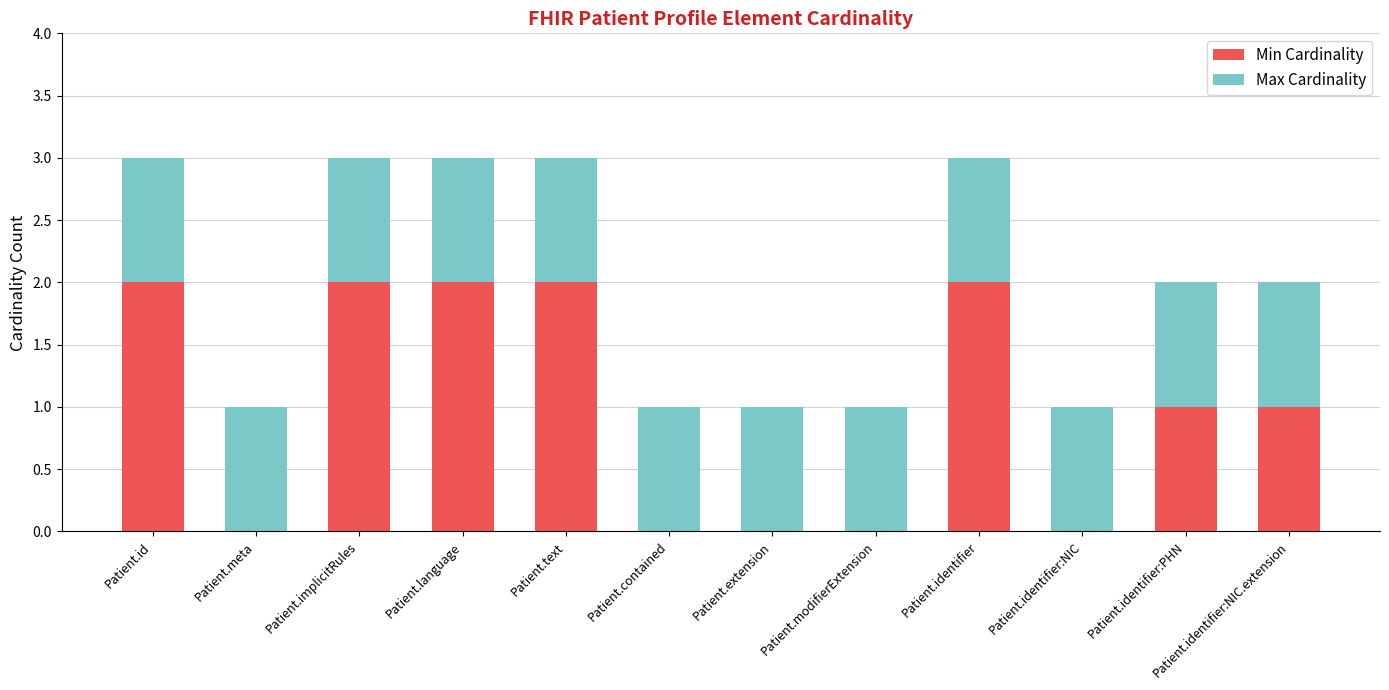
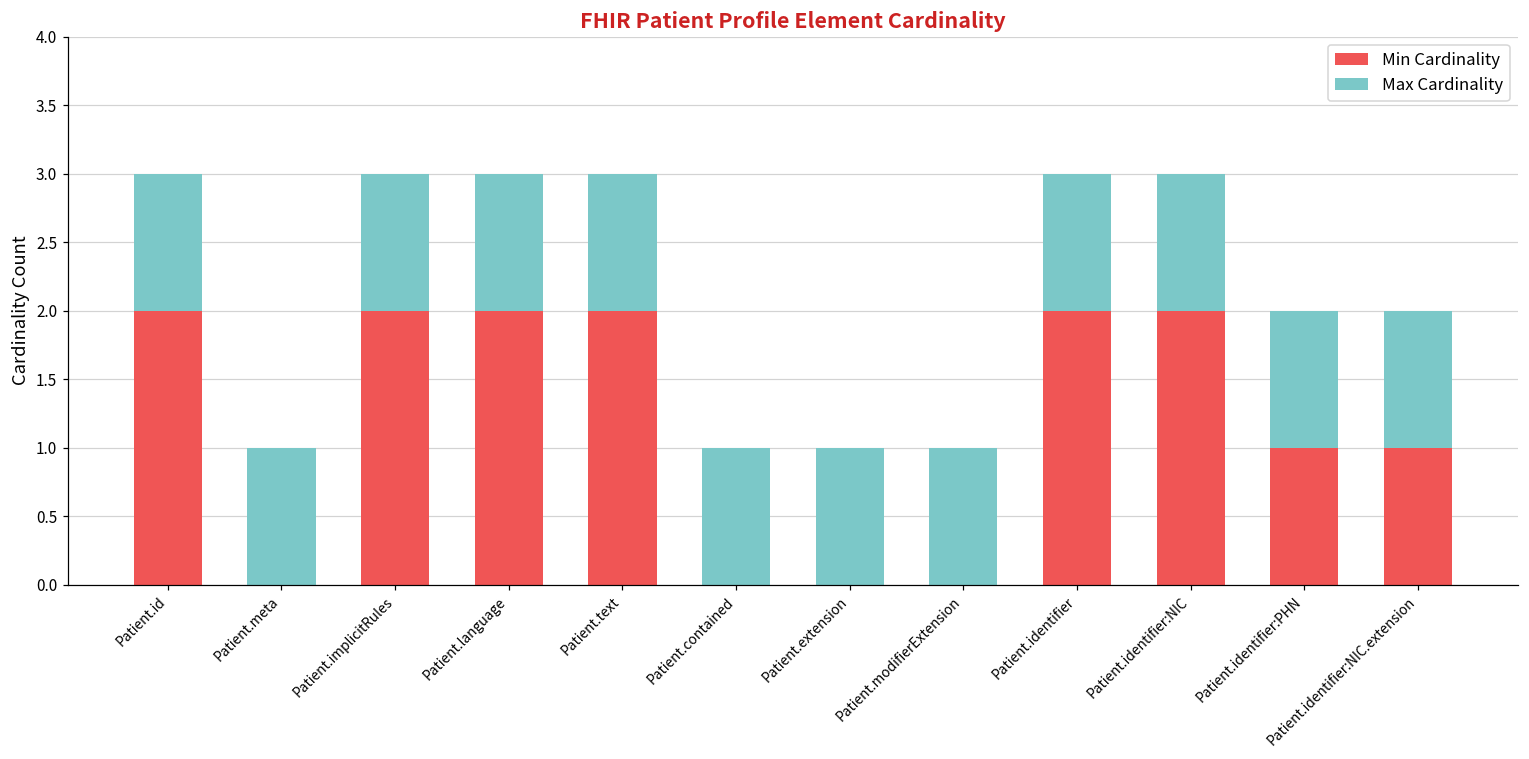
  {
    "Min Cardinality": {
      "Patient.id": 2,
      "Patient.meta": 0,
      "Patient.implicitRules": 2,
      "Patient.language": 2,
      "Patient.text": 2,
      "Patient.contained": 0,
      "Patient.extension": 0,
      "Patient.modifierExtension": 0,
      "Patient.identifier": 2,
-     "Patient.identifier:NIC": 0,
+     "Patient.identifier:NIC": 2,
      "Patient.identifier:PHN": 1,
      "Patient.identifier:NIC.extension": 1
    },
    "Max Cardinality": {
      "Patient.id": 1,
      "Patient.meta": 1,
      "Patient.implicitRules": 1,
      "Patient.language": 1,
      "Patient.text": 1,
      "Patient.contained": 1,
      "Patient.extension": 1,
      "Patient.modifierExtension": 1,
      "Patient.identifier": 1,
      "Patient.identifier:NIC": 1,
      "Patient.identifier:PHN": 1,
      "Patient.identifier:NIC.extension": 1
    }
  }
